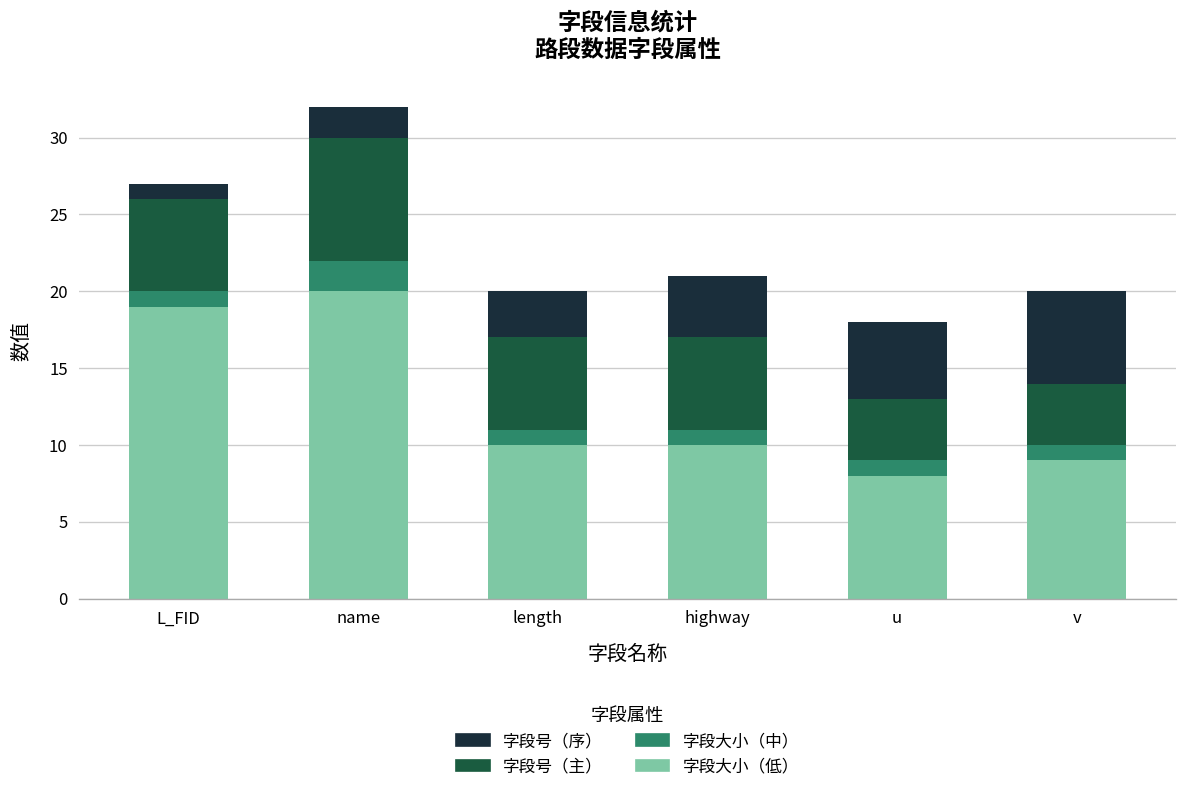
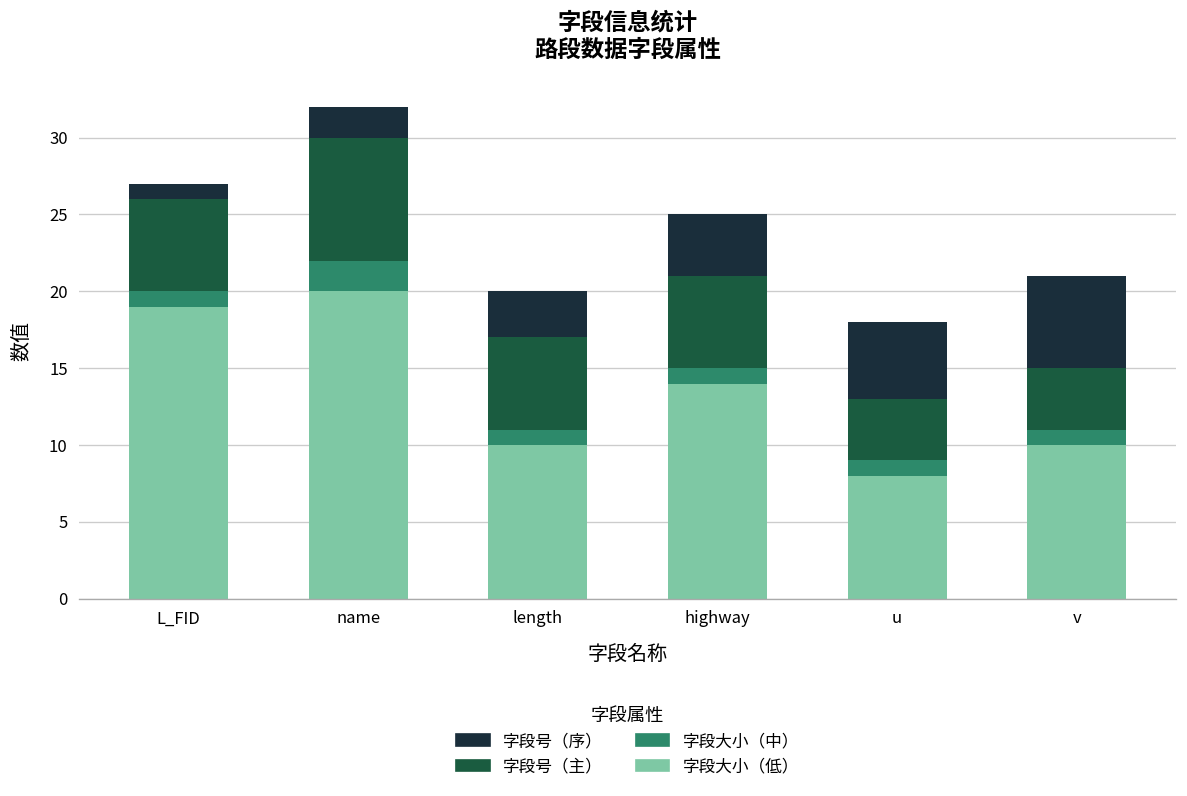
  {
    "字段大小（低）": {
      "L_FID": 19,
      "name": 20,
      "length": 10,
-     "highway": 10,
+     "highway": 14,
      "u": 8,
-     "v": 9
+     "v": 10
    },
    "字段大小（中）": {
      "L_FID": 1,
      "name": 2,
      "length": 1,
      "highway": 1,
      "u": 1,
      "v": 1
    }
  }
